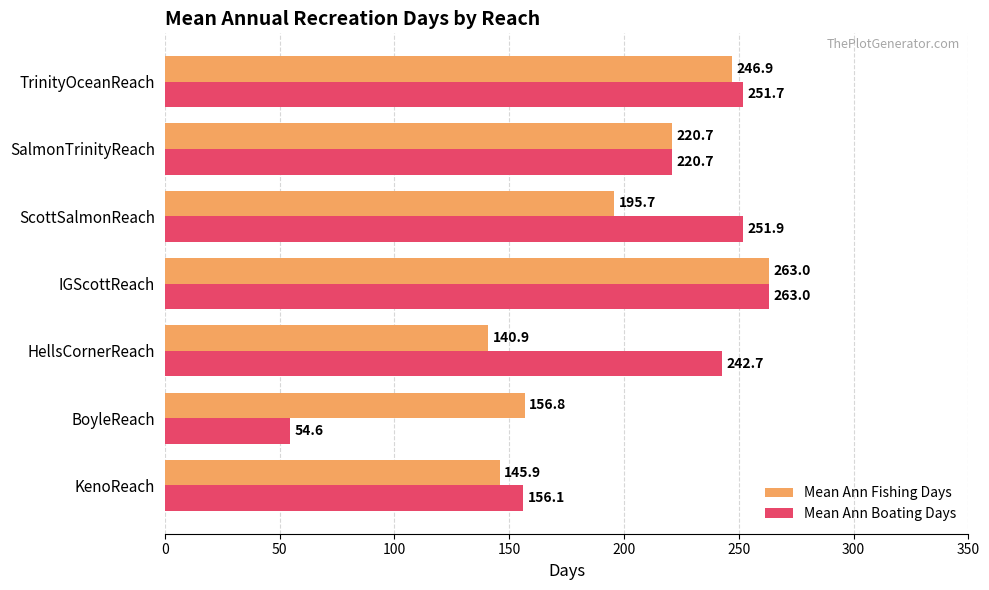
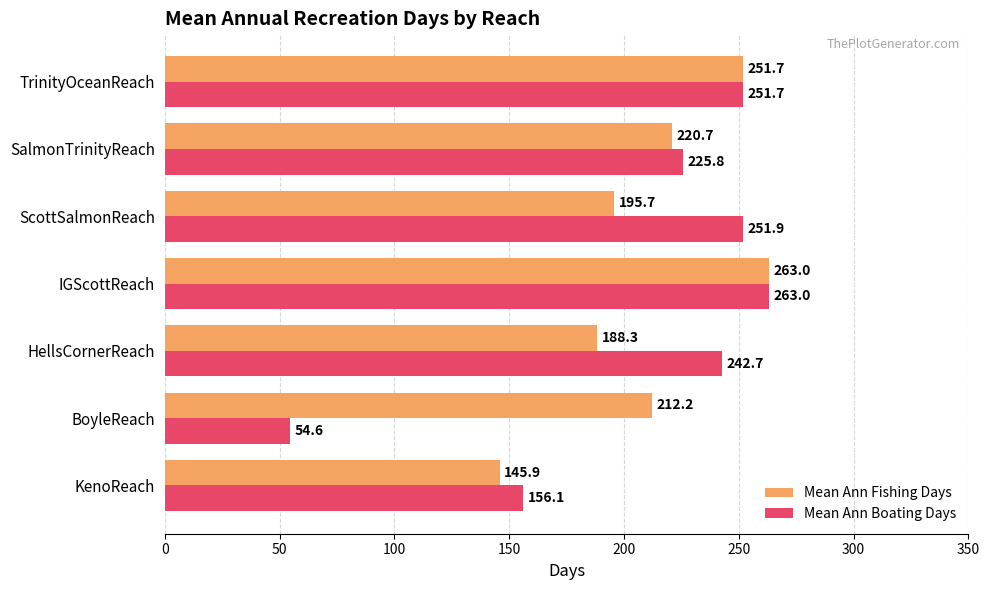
  {
    "Mean Ann Fishing Days": {
-     "TrinityOceanReach": 246.9,
+     "TrinityOceanReach": 251.7,
      "SalmonTrinityReach": 220.7,
      "ScottSalmonReach": 195.7,
      "IGScottReach": 263.0,
-     "HellsCornerReach": 140.9,
-     "BoyleReach": 156.8,
+     "HellsCornerReach": 188.3,
+     "BoyleReach": 212.2,
      "KenoReach": 145.9
    },
    "Mean Ann Boating Days": {
      "TrinityOceanReach": 251.7,
-     "SalmonTrinityReach": 220.7,
+     "SalmonTrinityReach": 225.8,
      "ScottSalmonReach": 251.9,
      "IGScottReach": 263.0,
      "HellsCornerReach": 242.7,
      "BoyleReach": 54.6,
      "KenoReach": 156.1
    }
  }
